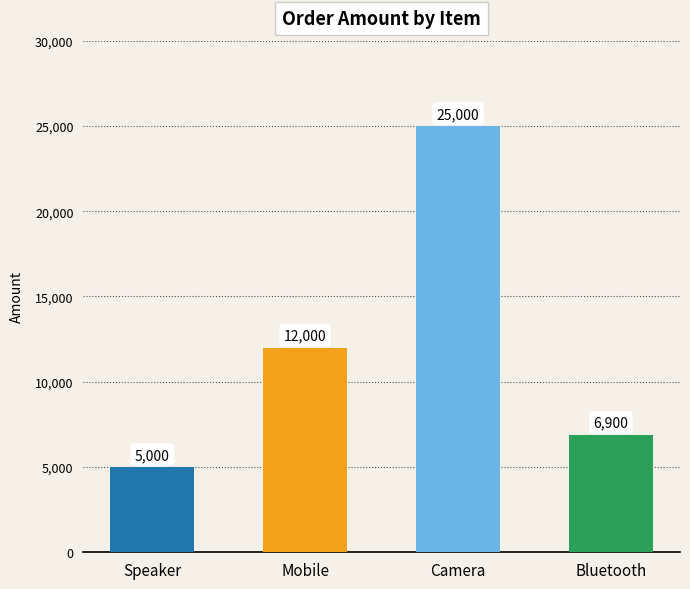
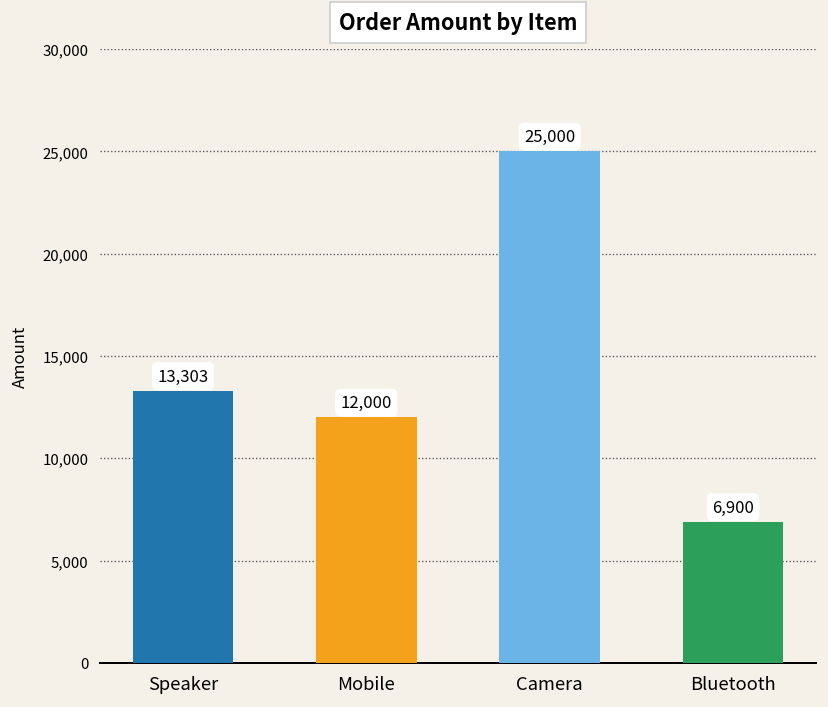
  {
-   "Speaker": "5,000"
+   "Speaker": "13,303"
  }
